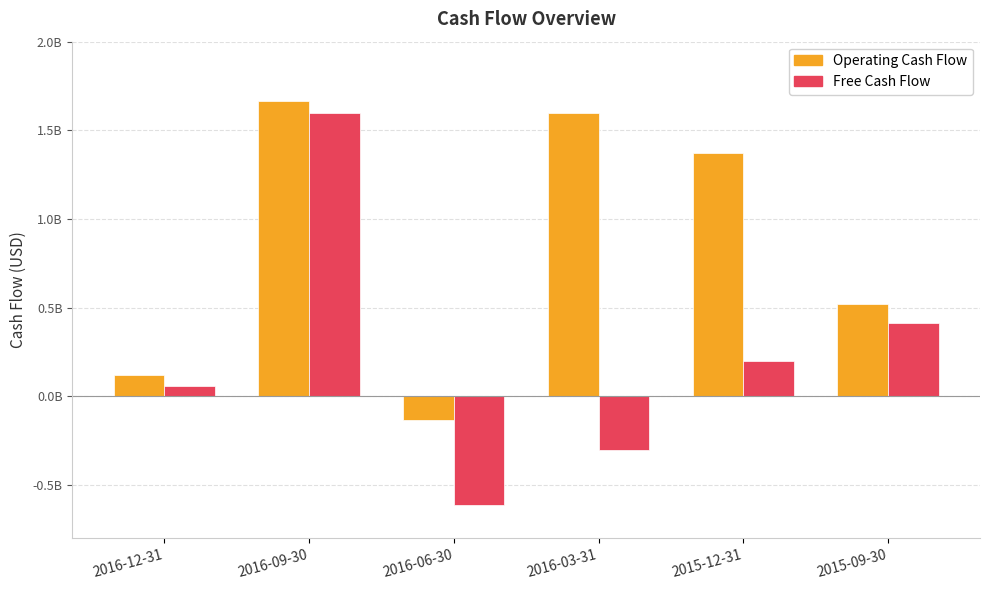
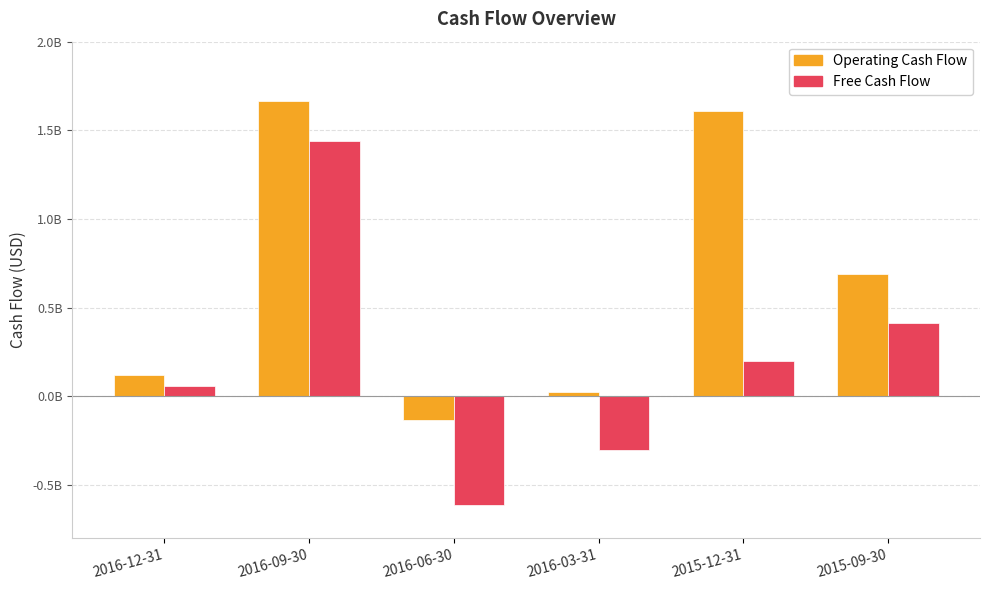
  {
    "Operating Cash Flow": {
      "2016-12-31": 120000000,
      "2016-09-30": 1670000000,
      "2016-06-30": -130000000,
-     "2016-03-31": 1600000000,
-     "2015-12-31": 1370000000,
-     "2015-09-30": 520000000
+     "2016-03-31": 30000000,
+     "2015-12-31": 1610000000,
+     "2015-09-30": 690000000
    },
    "Free Cash Flow": {
      "2016-12-31": 60000000,
-     "2016-09-30": 1600000000,
+     "2016-09-30": 1440000000,
      "2016-06-30": -610000000,
      "2016-03-31": -300000000,
      "2015-12-31": 200000000,
      "2015-09-30": 410000000
    }
  }
